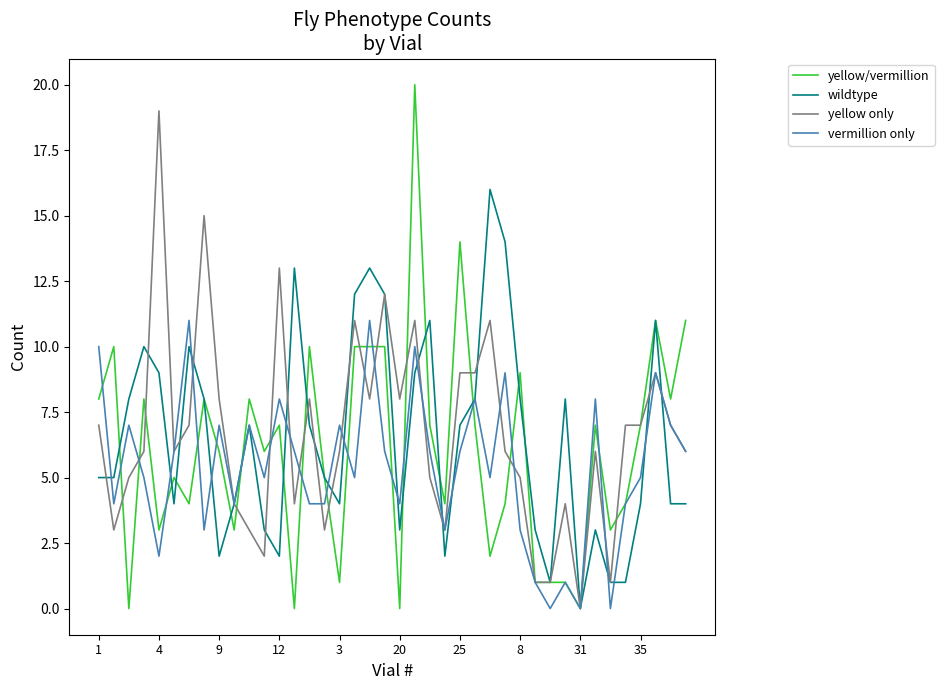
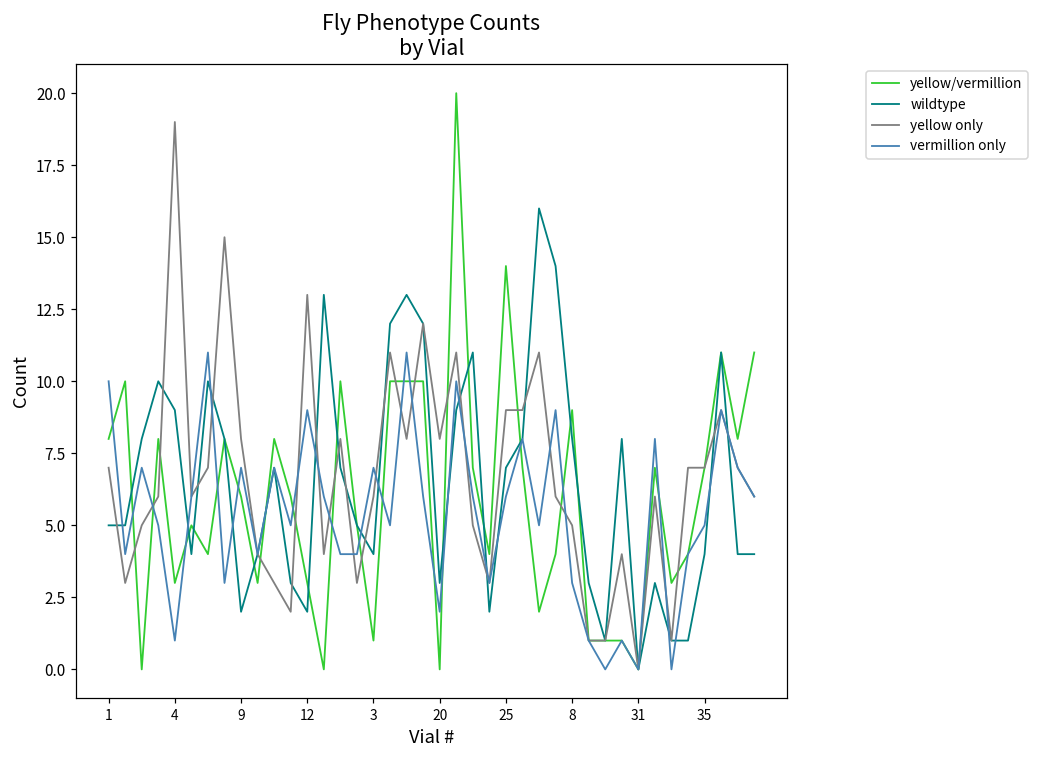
  {
    "yellow/vermillion": {
      "4": 3,
-     "12": 7,
+     "12": 3,
      "20": 0,
      "8": 9
    },
    "wildtype": {
      "4": 9,
      "12": 2,
      "20": 3,
      "8": 8
    },
    "yellow only": {
      "4": 19,
      "12": 13,
      "20": 8,
      "8": 5
    },
    "vermillion only": {
-     "4": 2,
-     "12": 8,
-     "20": 4,
+     "4": 1,
+     "12": 9,
+     "20": 2,
      "8": 3
    }
  }
